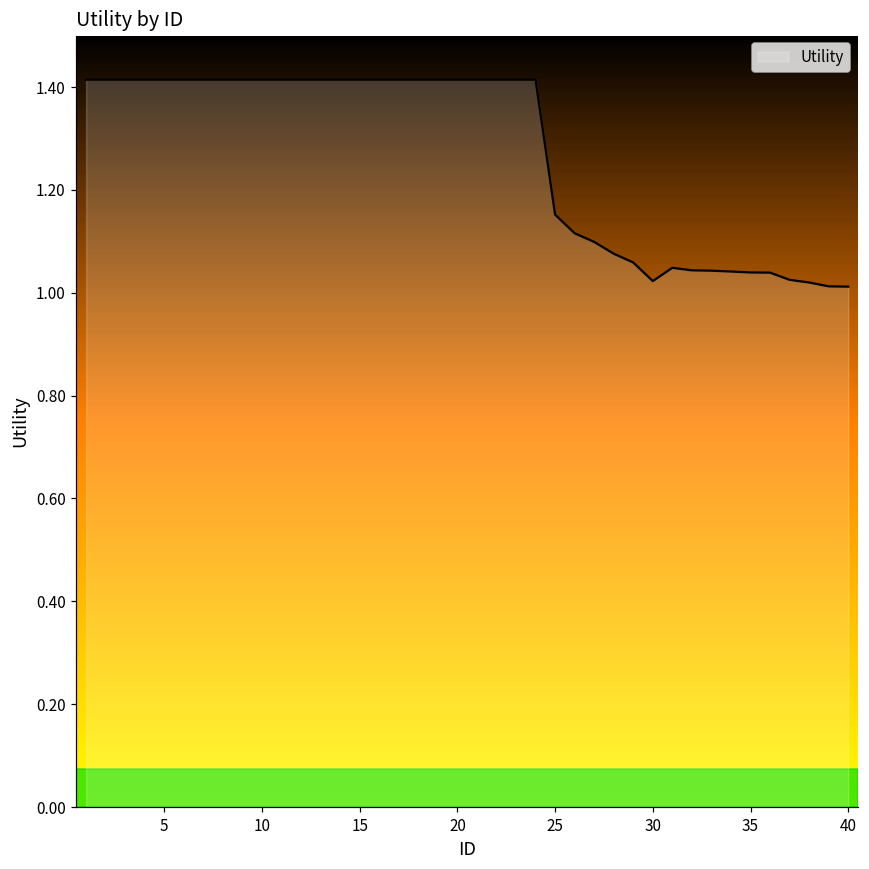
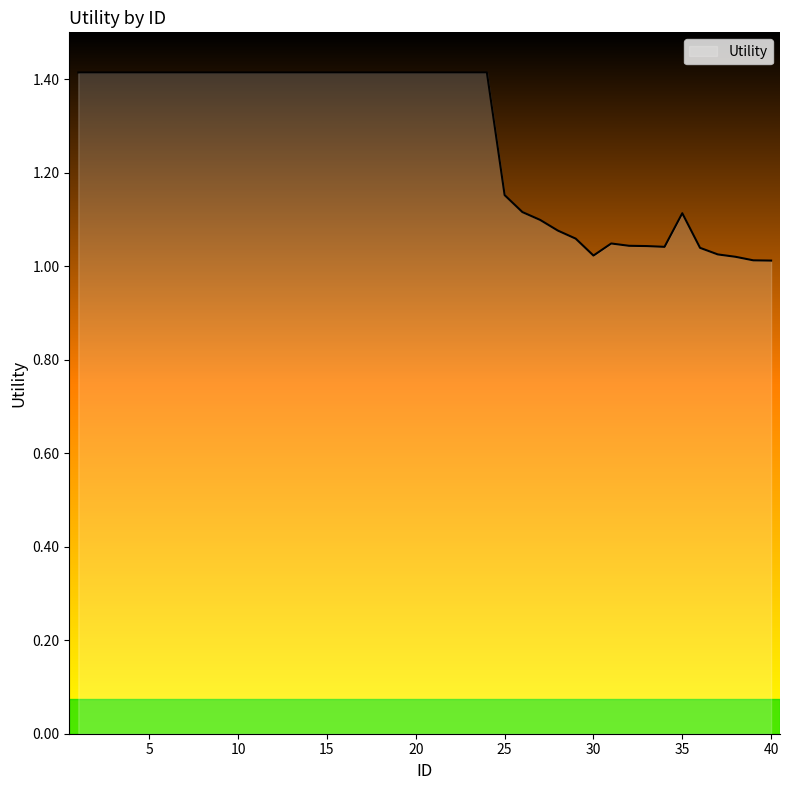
  {
    "5": 1.41,
    "10": 1.41,
    "15": 1.41,
    "20": 1.41,
    "25": 1.15,
    "30": 1.02,
-   "35": 1.04,
+   "35": 1.11,
    "40": 1.01
  }
